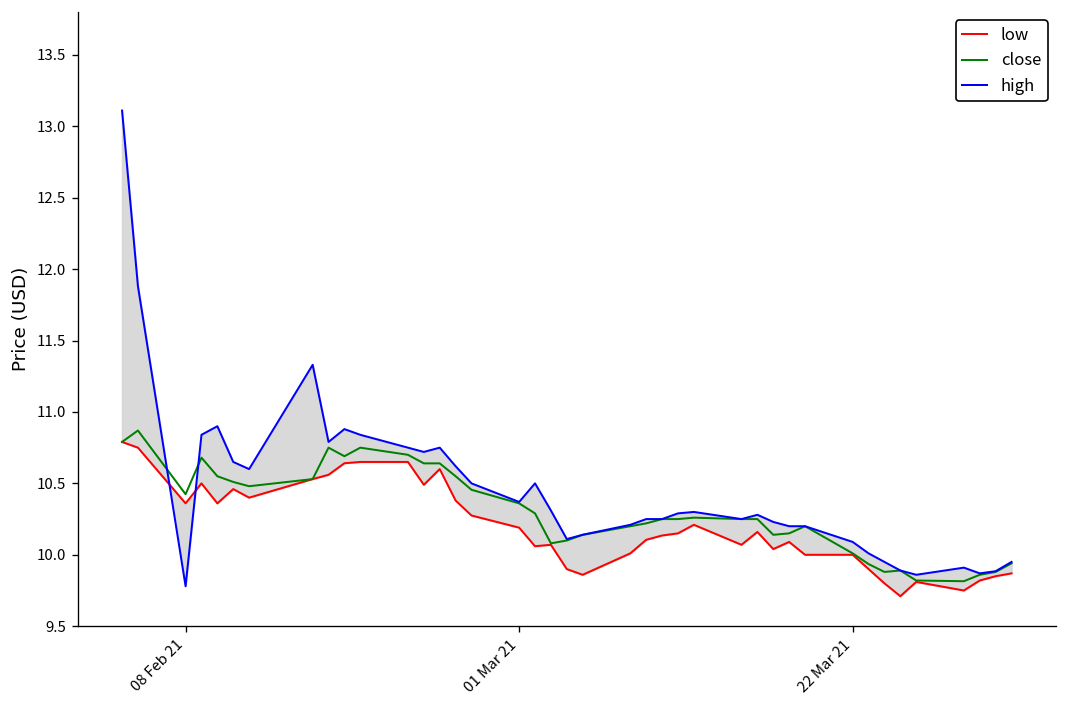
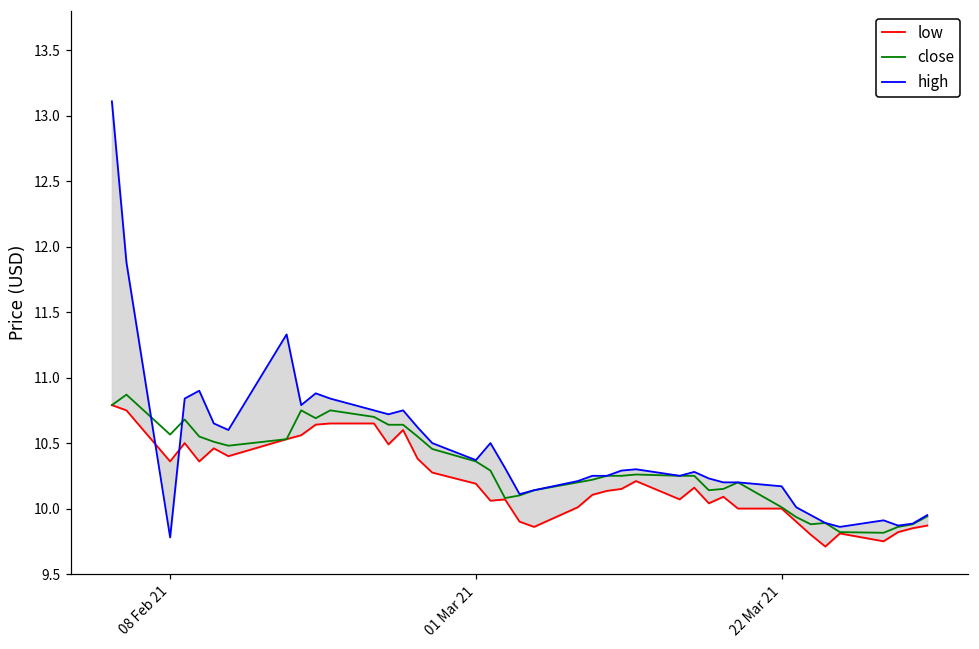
  {
    "low": {
      "01 Mar 21": 10.19
    },
    "close": {
-     "08 Feb 21": 10.42
+     "08 Feb 21": 10.57
    },
    "high": {
      "08 Feb 21": 9.78,
-     "22 Mar 21": 10.09
+     "22 Mar 21": 10.17
    }
  }
